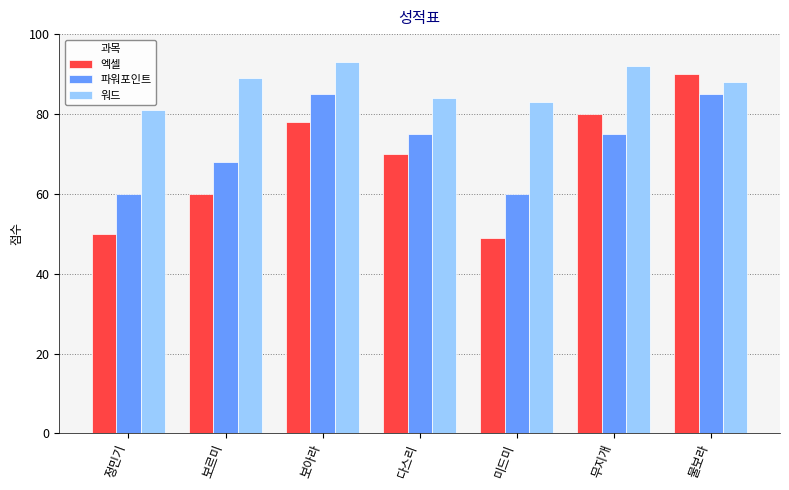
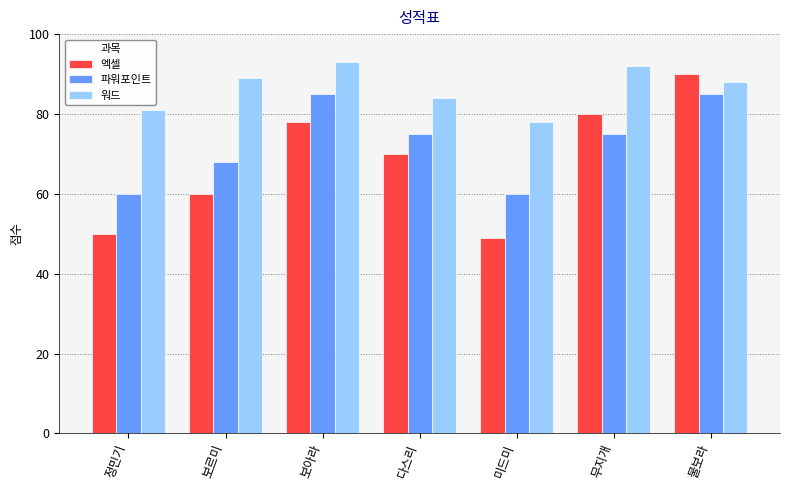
  {
    "엑셀": {
      "정민기": 50,
      "보르미": 60,
      "보아라": 78,
      "다스리": 70,
      "미드미": 49,
      "무지개": 80,
      "물보라": 90
    },
    "파워포인트": {
      "정민기": 60,
      "보르미": 68,
      "보아라": 85,
      "다스리": 75,
      "미드미": 60,
      "무지개": 75,
      "물보라": 85
    },
    "워드": {
      "정민기": 81,
      "보르미": 89,
      "보아라": 93,
      "다스리": 84,
-     "미드미": 83,
+     "미드미": 78,
      "무지개": 92,
      "물보라": 88
    }
  }
